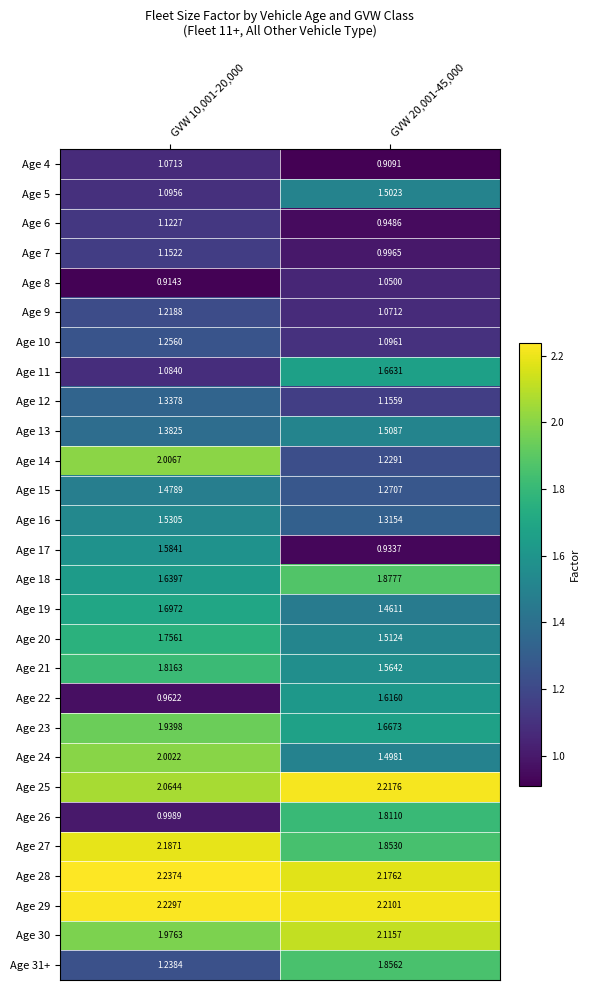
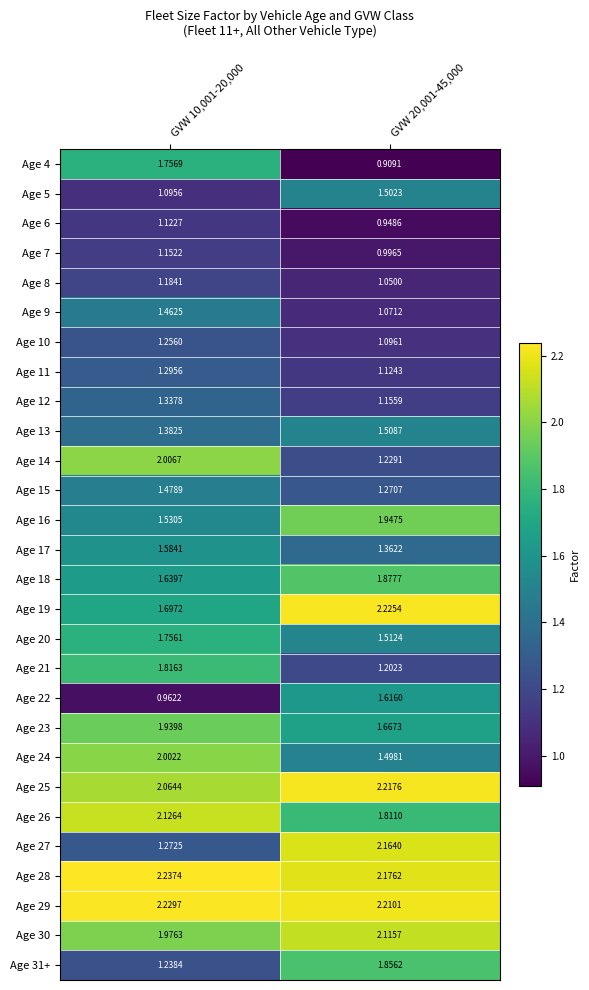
  {
    "Age 4": {
-     "GVW 10,001-20,000": 1.0713,
+     "GVW 10,001-20,000": 1.7569,
      "GVW 20,001-45,000": 0.9091
    },
    "Age 5": {
      "GVW 10,001-20,000": 1.0956,
      "GVW 20,001-45,000": 1.5023
    },
    "Age 6": {
      "GVW 10,001-20,000": 1.1227,
      "GVW 20,001-45,000": 0.9486
    },
    "Age 7": {
      "GVW 10,001-20,000": 1.1522,
      "GVW 20,001-45,000": 0.9965
    },
    "Age 8": {
-     "GVW 10,001-20,000": 0.9143,
+     "GVW 10,001-20,000": 1.1841,
      "GVW 20,001-45,000": 1.0500
    },
    "Age 9": {
-     "GVW 10,001-20,000": 1.2188,
+     "GVW 10,001-20,000": 1.4625,
      "GVW 20,001-45,000": 1.0712
    },
    "Age 10": {
      "GVW 10,001-20,000": 1.2560,
      "GVW 20,001-45,000": 1.0961
    },
    "Age 11": {
-     "GVW 10,001-20,000": 1.0840,
-     "GVW 20,001-45,000": 1.6631
+     "GVW 10,001-20,000": 1.2956,
+     "GVW 20,001-45,000": 1.1243
    },
    "Age 12": {
      "GVW 10,001-20,000": 1.3378,
      "GVW 20,001-45,000": 1.1559
    },
    "Age 13": {
      "GVW 10,001-20,000": 1.3825,
      "GVW 20,001-45,000": 1.5087
    },
    "Age 14": {
      "GVW 10,001-20,000": 2.0067,
      "GVW 20,001-45,000": 1.2291
    },
    "Age 15": {
      "GVW 10,001-20,000": 1.4789,
      "GVW 20,001-45,000": 1.2707
    },
    "Age 16": {
      "GVW 10,001-20,000": 1.5305,
-     "GVW 20,001-45,000": 1.3154
+     "GVW 20,001-45,000": 1.9475
    },
    "Age 17": {
      "GVW 10,001-20,000": 1.5841,
-     "GVW 20,001-45,000": 0.9337
+     "GVW 20,001-45,000": 1.3622
    },
    "Age 18": {
      "GVW 10,001-20,000": 1.6397,
      "GVW 20,001-45,000": 1.8777
    },
    "Age 19": {
      "GVW 10,001-20,000": 1.6972,
-     "GVW 20,001-45,000": 1.4611
+     "GVW 20,001-45,000": 2.2254
    },
    "Age 20": {
      "GVW 10,001-20,000": 1.7561,
      "GVW 20,001-45,000": 1.5124
    },
    "Age 21": {
      "GVW 10,001-20,000": 1.8163,
-     "GVW 20,001-45,000": 1.5642
+     "GVW 20,001-45,000": 1.2023
    },
    "Age 22": {
      "GVW 10,001-20,000": 0.9622,
      "GVW 20,001-45,000": 1.6160
    },
    "Age 23": {
      "GVW 10,001-20,000": 1.9398,
      "GVW 20,001-45,000": 1.6673
    },
    "Age 24": {
      "GVW 10,001-20,000": 2.0022,
      "GVW 20,001-45,000": 1.4981
    },
    "Age 25": {
      "GVW 10,001-20,000": 2.0644,
      "GVW 20,001-45,000": 2.2176
    },
    "Age 26": {
-     "GVW 10,001-20,000": 0.9989,
+     "GVW 10,001-20,000": 2.1264,
      "GVW 20,001-45,000": 1.8110
    },
    "Age 27": {
-     "GVW 10,001-20,000": 2.1871,
-     "GVW 20,001-45,000": 1.8530
+     "GVW 10,001-20,000": 1.2725,
+     "GVW 20,001-45,000": 2.1640
    },
    "Age 28": {
      "GVW 10,001-20,000": 2.2374,
      "GVW 20,001-45,000": 2.1762
    },
    "Age 29": {
      "GVW 10,001-20,000": 2.2297,
      "GVW 20,001-45,000": 2.2101
    },
    "Age 30": {
      "GVW 10,001-20,000": 1.9763,
      "GVW 20,001-45,000": 2.1157
    },
    "Age 31+": {
      "GVW 10,001-20,000": 1.2384,
      "GVW 20,001-45,000": 1.8562
    }
  }
